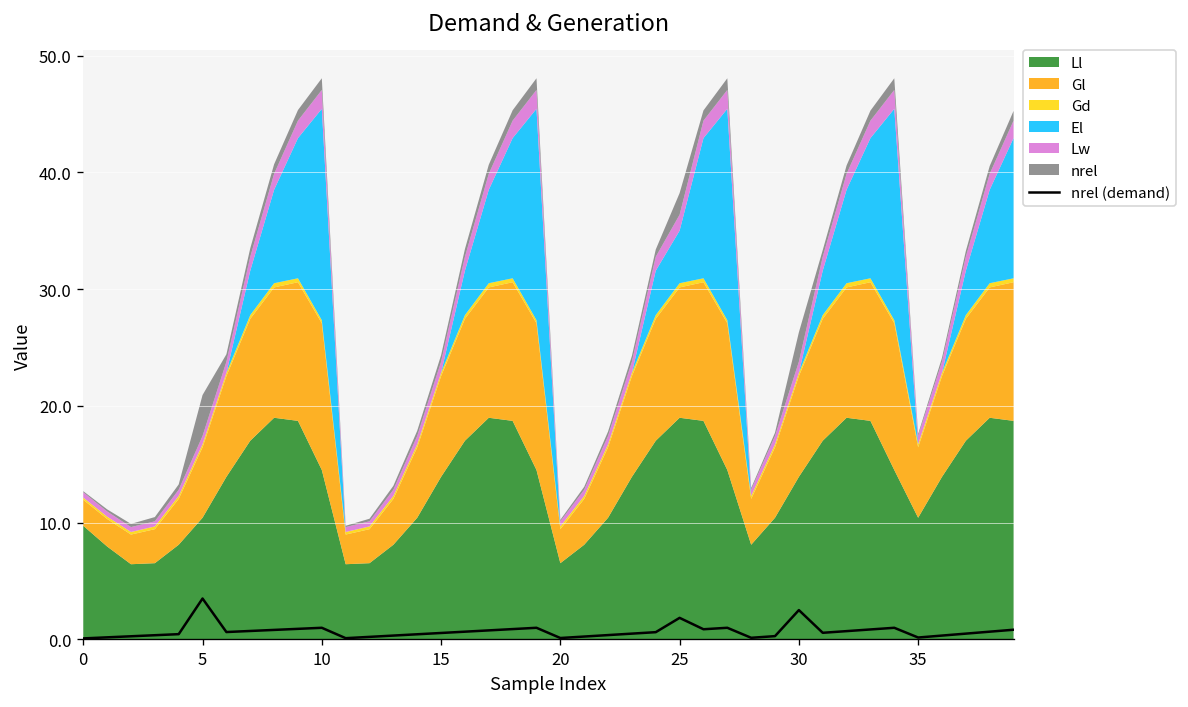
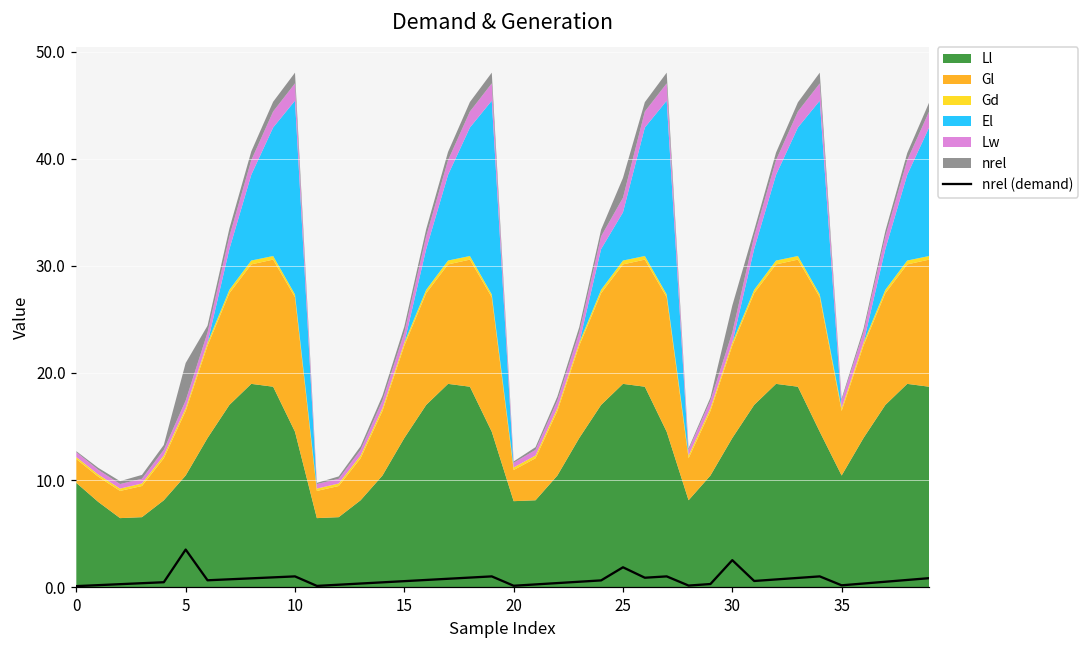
  {
    "nrel (demand)": {
      "0": 0,
      "5": 4,
      "10": 1,
      "15": 1,
      "20": 0,
      "25": 2,
      "30": 3,
      "35": 0
    },
    "Ll": {
      "0": 10,
      "5": 10,
      "10": 15,
      "15": 14,
-     "20": 7,
+     "20": 8,
      "25": 19,
      "30": 14,
      "35": 10
    },
    "El": {
      "10": 18,
      "25": 5
    },
    "Lw": {
      "5": 1,
      "10": 2,
      "15": 1,
      "25": 1,
      "30": 1
    },
    "nrel": {
      "5": 4,
      "10": 1,
      "15": 1,
      "25": 2,
      "30": 3
    }
  }
